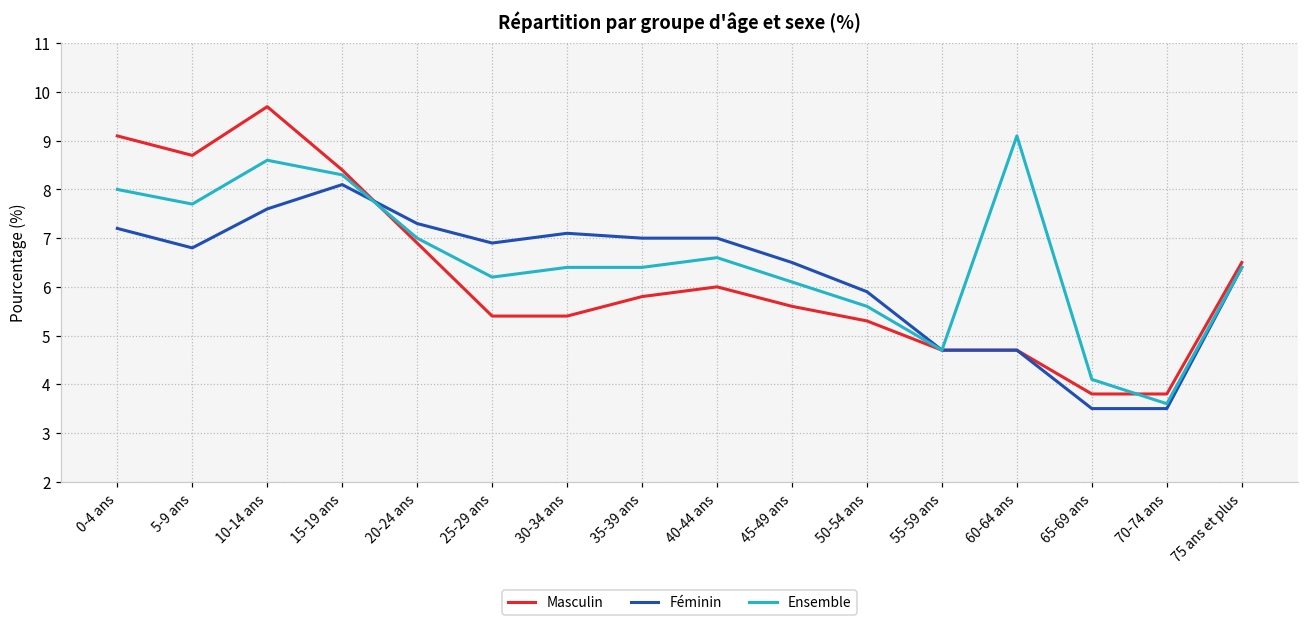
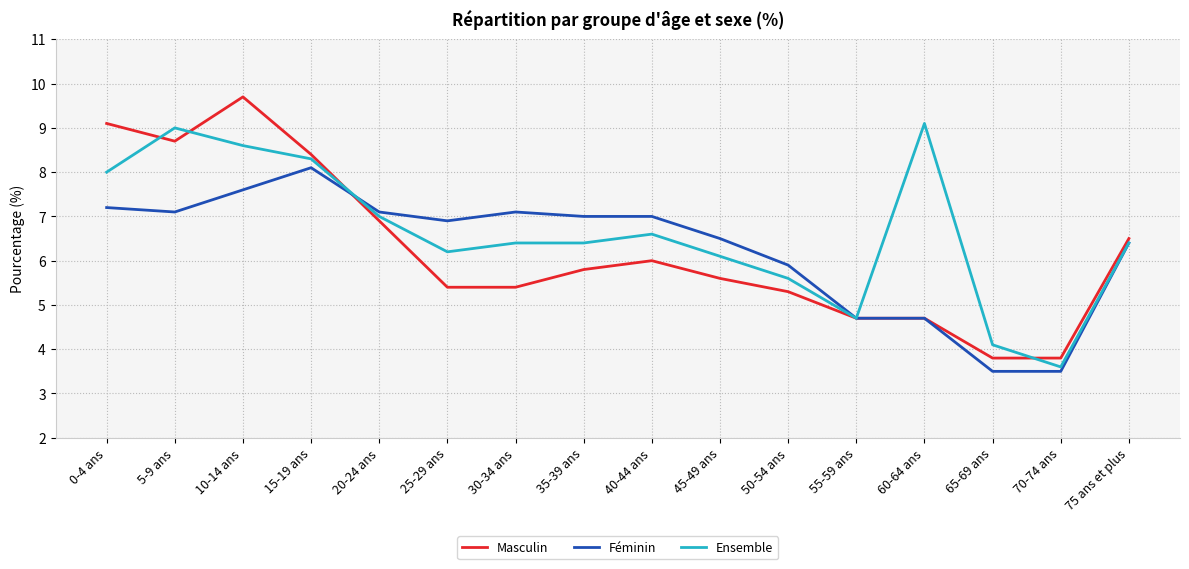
  {
    "Masculin": {
      "0-4 ans": 9.1,
      "5-9 ans": 8.7,
      "10-14 ans": 9.7,
      "15-19 ans": 8.4,
      "20-24 ans": 6.9,
      "25-29 ans": 5.4,
      "30-34 ans": 5.4,
      "35-39 ans": 5.8,
      "40-44 ans": 6.0,
      "45-49 ans": 5.6,
      "50-54 ans": 5.3,
      "65-69 ans": 3.8,
      "70-74 ans": 3.8,
      "75 ans et plus": 6.5
    },
    "Féminin": {
      "0-4 ans": 7.2,
-     "5-9 ans": 6.8,
+     "5-9 ans": 7.1,
      "10-14 ans": 7.6,
      "15-19 ans": 8.1,
-     "20-24 ans": 7.3,
+     "20-24 ans": 7.1,
      "25-29 ans": 6.9,
      "30-34 ans": 7.1,
      "35-39 ans": 7.0,
      "40-44 ans": 7.0,
      "45-49 ans": 6.5,
      "50-54 ans": 5.9,
      "65-69 ans": 3.5,
      "70-74 ans": 3.5
    },
    "Ensemble": {
      "0-4 ans": 8.0,
-     "5-9 ans": 7.7,
+     "5-9 ans": 9.0,
      "10-14 ans": 8.6,
      "15-19 ans": 8.3,
      "20-24 ans": 7.0,
      "25-29 ans": 6.2,
      "30-34 ans": 6.4,
      "35-39 ans": 6.4,
      "40-44 ans": 6.6,
      "45-49 ans": 6.1,
      "50-54 ans": 5.6,
      "60-64 ans": 9.1,
      "65-69 ans": 4.1,
      "70-74 ans": 3.6
    }
  }
